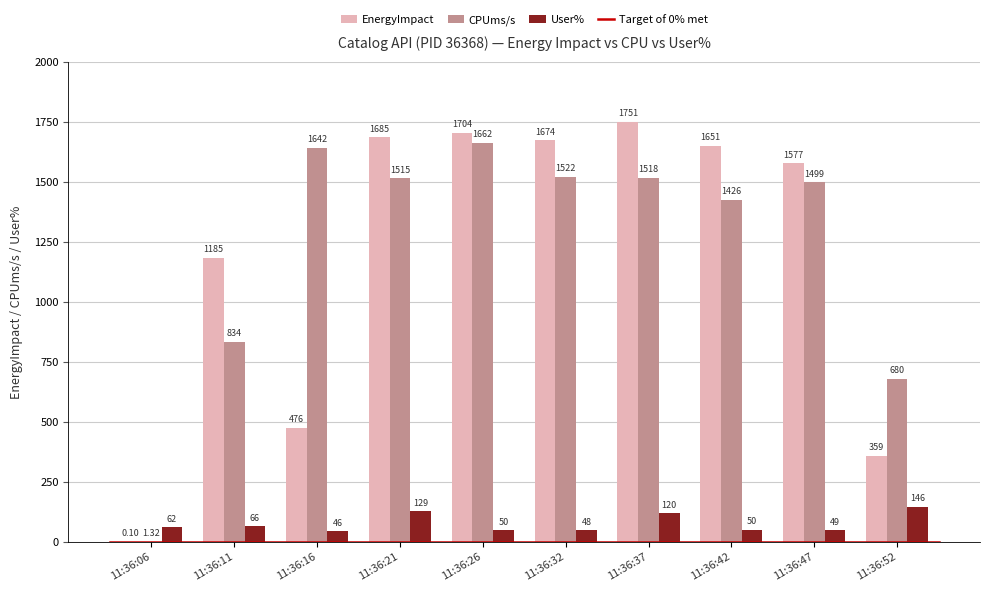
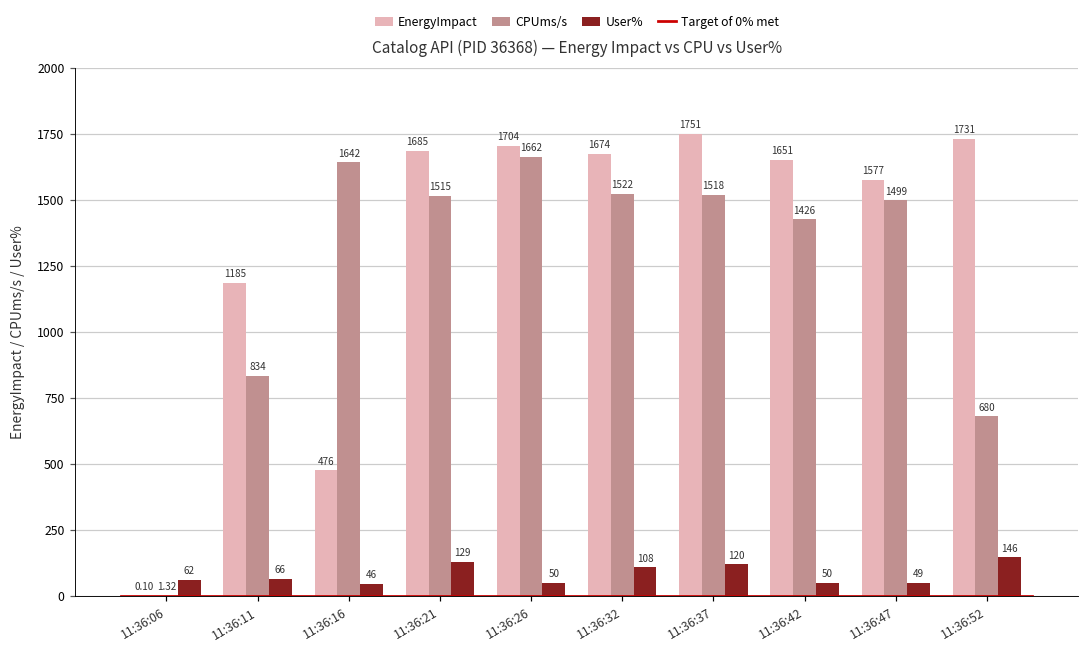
  {
    "EnergyImpact": {
      "11:36:06": 0.10,
      "11:36:11": 1185,
      "11:36:16": 476,
      "11:36:21": 1685,
      "11:36:26": 1704,
      "11:36:32": 1674,
      "11:36:37": 1751,
      "11:36:42": 1651,
      "11:36:47": 1577,
-     "11:36:52": 359
+     "11:36:52": 1731
    },
    "CPUms/s": {
      "11:36:06": 1.32,
      "11:36:11": 834,
      "11:36:16": 1642,
      "11:36:21": 1515,
      "11:36:26": 1662,
      "11:36:32": 1522,
      "11:36:37": 1518,
      "11:36:42": 1426,
      "11:36:47": 1499,
      "11:36:52": 680
    },
    "User%": {
      "11:36:06": 62,
      "11:36:11": 66,
      "11:36:16": 46,
      "11:36:21": 129,
      "11:36:26": 50,
-     "11:36:32": 48,
+     "11:36:32": 108,
      "11:36:37": 120,
      "11:36:42": 50,
      "11:36:47": 49,
      "11:36:52": 146
    }
  }
